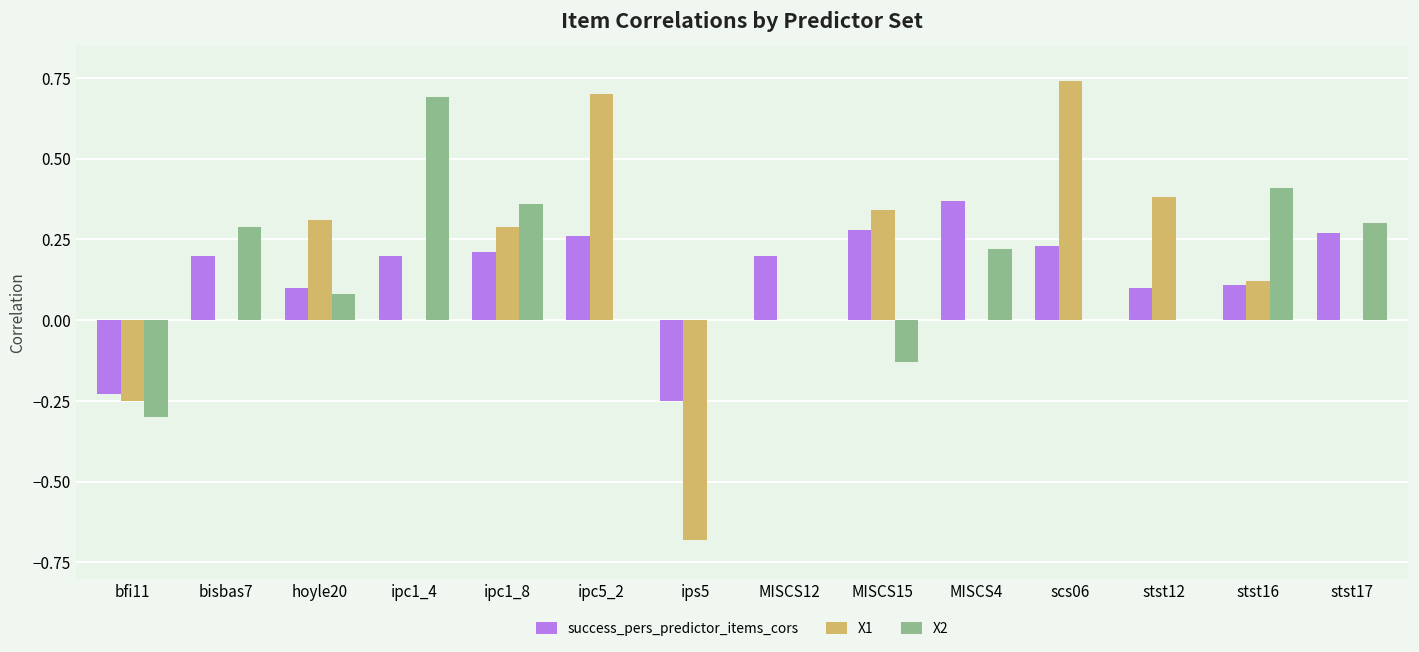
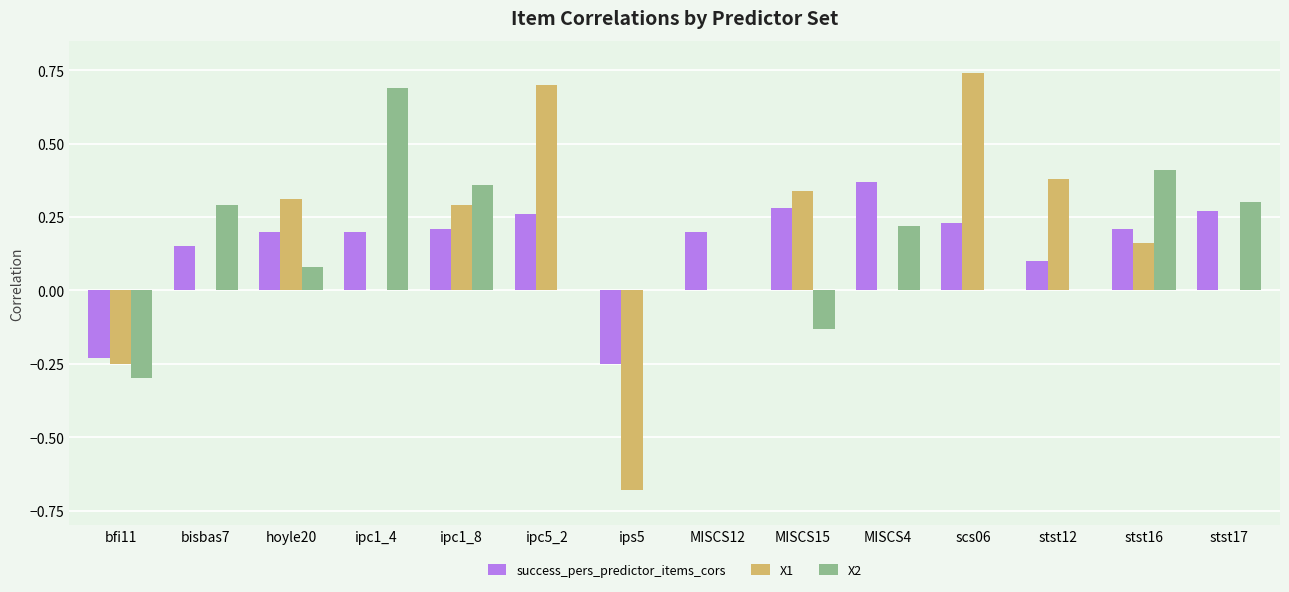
  {
    "success_pers_predictor_items_cors": {
      "bfi11": -0.23,
-     "bisbas7": 0.20,
-     "hoyle20": 0.1,
+     "bisbas7": 0.15,
+     "hoyle20": 0.2,
      "ipc1_4": 0.20,
      "ipc1_8": 0.21,
      "ipc5_2": 0.26,
      "ips5": -0.25,
      "MISCS12": 0.20,
      "MISCS15": 0.28,
      "MISCS4": 0.37,
      "scs06": 0.23,
      "stst12": 0.10,
-     "stst16": 0.11,
+     "stst16": 0.21,
      "stst17": 0.27
    },
    "X1": {
      "bfi11": -0.25,
      "bisbas7": 0.00,
      "hoyle20": 0.31,
      "ipc1_4": 0.00,
      "ipc1_8": 0.29,
      "ipc5_2": 0.70,
      "ips5": -0.68,
      "MISCS12": 0.00,
      "MISCS15": 0.34,
      "MISCS4": 0.00,
      "scs06": 0.74,
      "stst12": 0.38,
-     "stst16": 0.12,
+     "stst16": 0.16,
      "stst17": 0.00
    },
    "X2": {
      "bfi11": -0.30,
      "bisbas7": 0.29,
      "hoyle20": 0.08,
      "ipc1_4": 0.69,
      "ipc1_8": 0.36,
      "ipc5_2": 0.00,
      "ips5": 0.00,
      "MISCS12": 0.00,
      "MISCS15": -0.13,
      "MISCS4": 0.22,
      "scs06": 0.00,
      "stst12": 0.00,
      "stst16": 0.41,
      "stst17": 0.30
    }
  }
